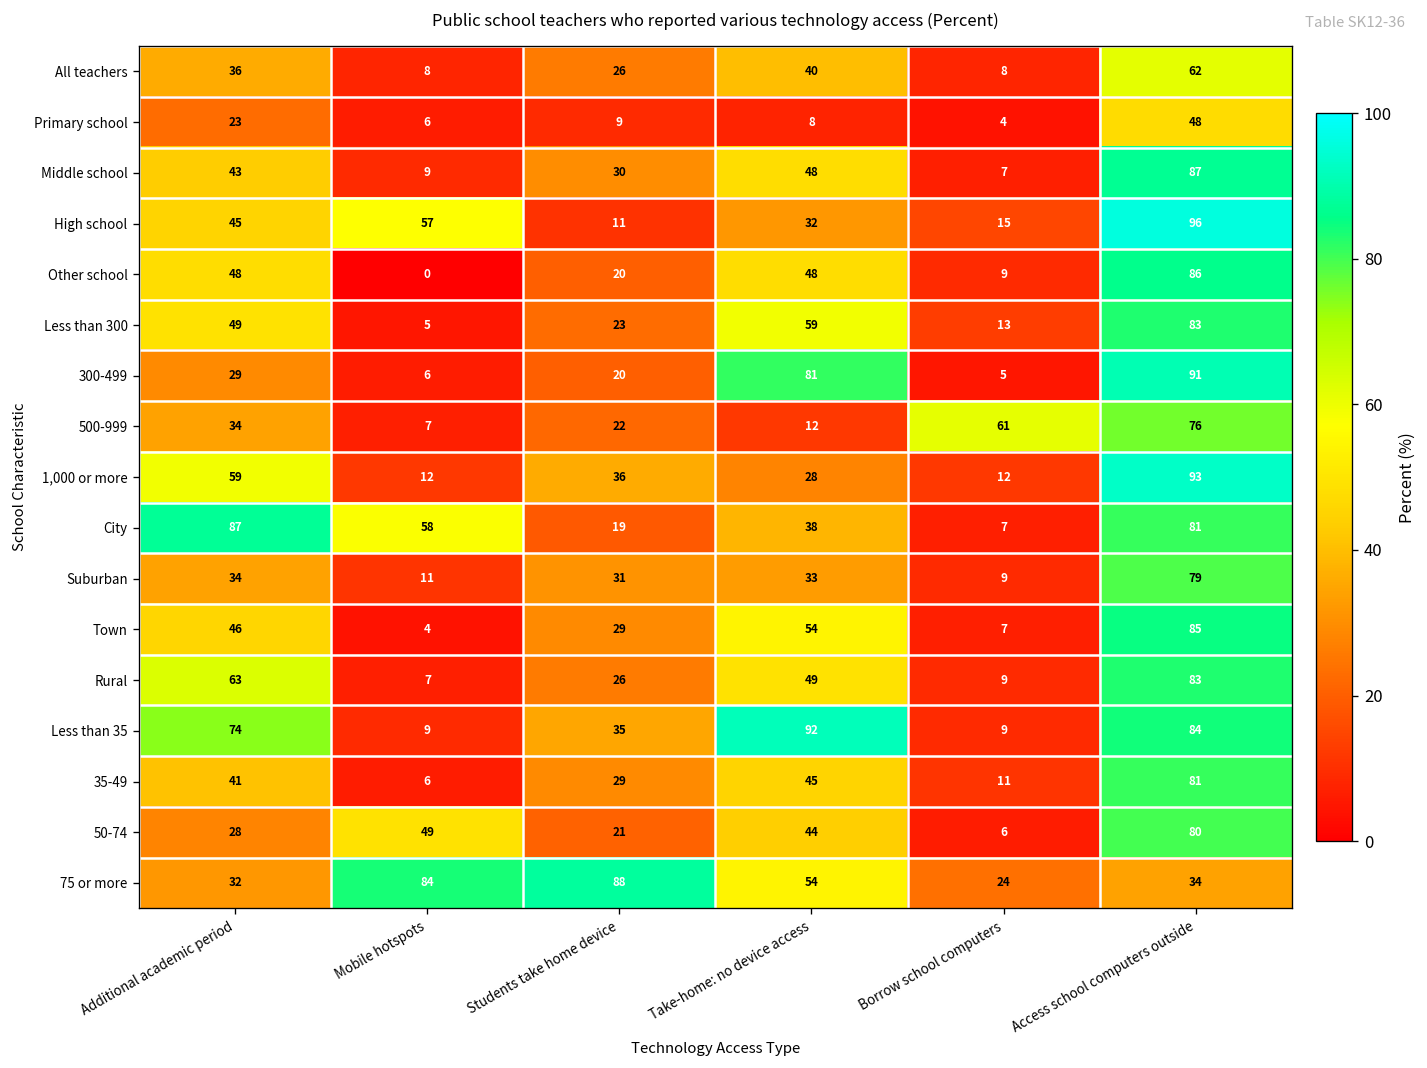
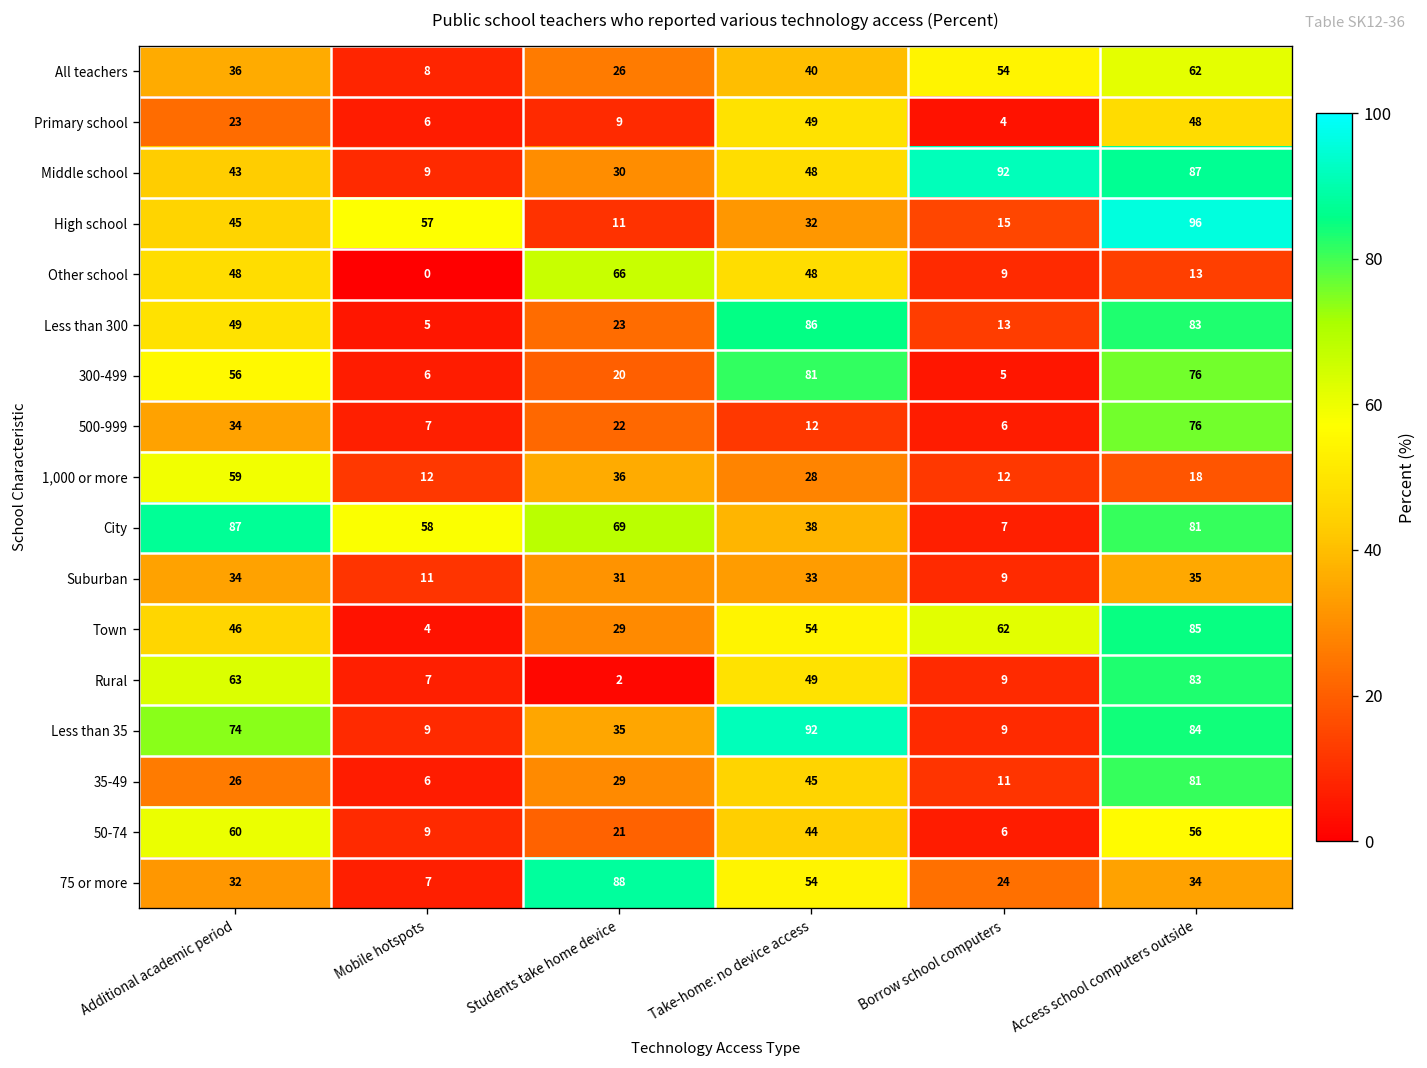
  {
    "All teachers": {
      "Additional academic period": 36,
      "Mobile hotspots": 8,
      "Students take home device": 26,
      "Take-home: no device access": 40,
-     "Borrow school computers": 8,
+     "Borrow school computers": 54,
      "Access school computers outside": 62
    },
    "Primary school": {
      "Additional academic period": 23,
      "Mobile hotspots": 6,
      "Students take home device": 9,
-     "Take-home: no device access": 8,
+     "Take-home: no device access": 49,
      "Borrow school computers": 4,
      "Access school computers outside": 48
    },
    "Middle school": {
      "Additional academic period": 43,
      "Mobile hotspots": 9,
      "Students take home device": 30,
      "Take-home: no device access": 48,
-     "Borrow school computers": 7,
+     "Borrow school computers": 92,
      "Access school computers outside": 87
    },
    "High school": {
      "Additional academic period": 45,
      "Mobile hotspots": 57,
      "Students take home device": 11,
      "Take-home: no device access": 32,
      "Borrow school computers": 15,
      "Access school computers outside": 96
    },
    "Other school": {
      "Additional academic period": 48,
      "Mobile hotspots": 0,
-     "Students take home device": 20,
+     "Students take home device": 66,
      "Take-home: no device access": 48,
      "Borrow school computers": 9,
-     "Access school computers outside": 86
+     "Access school computers outside": 13
    },
    "Less than 300": {
      "Additional academic period": 49,
      "Mobile hotspots": 5,
      "Students take home device": 23,
-     "Take-home: no device access": 59,
+     "Take-home: no device access": 86,
      "Borrow school computers": 13,
      "Access school computers outside": 83
    },
    "300-499": {
-     "Additional academic period": 29,
+     "Additional academic period": 56,
      "Mobile hotspots": 6,
      "Students take home device": 20,
      "Take-home: no device access": 81,
      "Borrow school computers": 5,
-     "Access school computers outside": 91
+     "Access school computers outside": 76
    },
    "500-999": {
      "Additional academic period": 34,
      "Mobile hotspots": 7,
      "Students take home device": 22,
      "Take-home: no device access": 12,
-     "Borrow school computers": 61,
+     "Borrow school computers": 6,
      "Access school computers outside": 76
    },
    "1,000 or more": {
      "Additional academic period": 59,
      "Mobile hotspots": 12,
      "Students take home device": 36,
      "Take-home: no device access": 28,
      "Borrow school computers": 12,
-     "Access school computers outside": 93
+     "Access school computers outside": 18
    },
    "City": {
      "Additional academic period": 87,
      "Mobile hotspots": 58,
-     "Students take home device": 19,
+     "Students take home device": 69,
      "Take-home: no device access": 38,
      "Borrow school computers": 7,
      "Access school computers outside": 81
    },
    "Suburban": {
      "Additional academic period": 34,
      "Mobile hotspots": 11,
      "Students take home device": 31,
      "Take-home: no device access": 33,
      "Borrow school computers": 9,
-     "Access school computers outside": 79
+     "Access school computers outside": 35
    },
    "Town": {
      "Additional academic period": 46,
      "Mobile hotspots": 4,
      "Students take home device": 29,
      "Take-home: no device access": 54,
-     "Borrow school computers": 7,
+     "Borrow school computers": 62,
      "Access school computers outside": 85
    },
    "Rural": {
      "Additional academic period": 63,
      "Mobile hotspots": 7,
-     "Students take home device": 26,
+     "Students take home device": 2,
      "Take-home: no device access": 49,
      "Borrow school computers": 9,
      "Access school computers outside": 83
    },
    "Less than 35": {
      "Additional academic period": 74,
      "Mobile hotspots": 9,
      "Students take home device": 35,
      "Take-home: no device access": 92,
      "Borrow school computers": 9,
      "Access school computers outside": 84
    },
    "35-49": {
-     "Additional academic period": 41,
+     "Additional academic period": 26,
      "Mobile hotspots": 6,
      "Students take home device": 29,
      "Take-home: no device access": 45,
      "Borrow school computers": 11,
      "Access school computers outside": 81
    },
    "50-74": {
-     "Additional academic period": 28,
-     "Mobile hotspots": 49,
+     "Additional academic period": 60,
+     "Mobile hotspots": 9,
      "Students take home device": 21,
      "Take-home: no device access": 44,
      "Borrow school computers": 6,
-     "Access school computers outside": 80
+     "Access school computers outside": 56
    },
    "75 or more": {
      "Additional academic period": 32,
-     "Mobile hotspots": 84,
+     "Mobile hotspots": 7,
      "Students take home device": 88,
      "Take-home: no device access": 54,
      "Borrow school computers": 24,
      "Access school computers outside": 34
    }
  }
